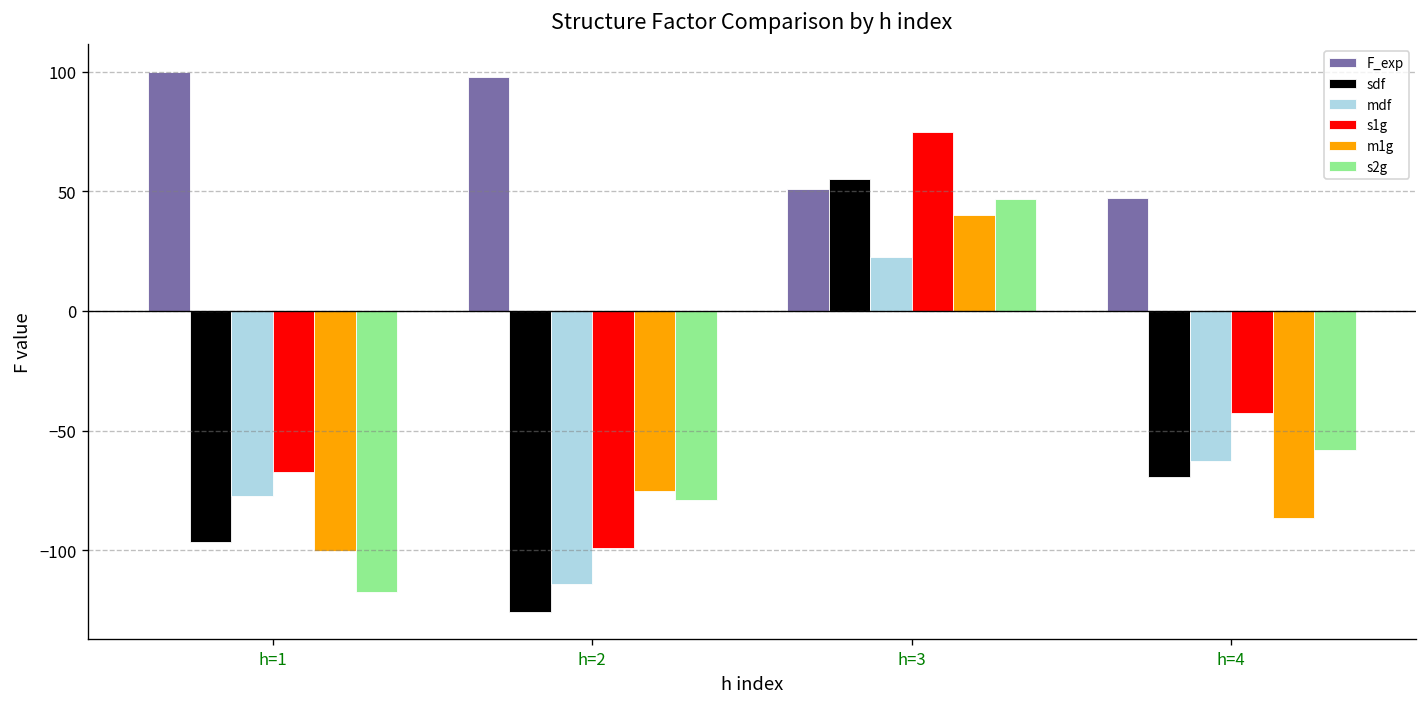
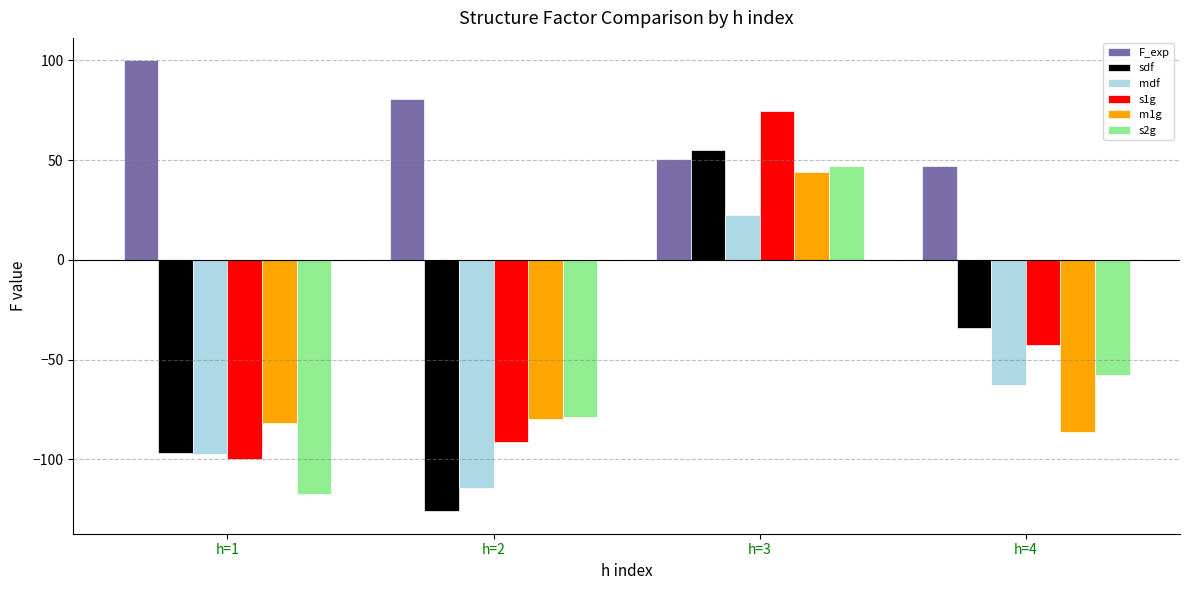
  {
    "F_exp": {
      "h=1": 100,
-     "h=2": 98,
+     "h=2": 80,
      "h=3": 51,
      "h=4": 47
    },
    "sdf": {
      "h=1": -97,
      "h=2": -126,
      "h=3": 55,
-     "h=4": -69
+     "h=4": -34
    },
    "mdf": {
-     "h=1": -77,
+     "h=1": -97,
      "h=2": -114,
      "h=3": 22,
      "h=4": -63
    },
    "s1g": {
-     "h=1": -67,
-     "h=2": -99,
+     "h=1": -100,
+     "h=2": -91,
      "h=3": 75,
      "h=4": -43
    },
    "m1g": {
-     "h=1": -100,
-     "h=2": -75,
-     "h=3": 40,
+     "h=1": -82,
+     "h=2": -80,
+     "h=3": 44,
      "h=4": -86
    },
    "s2g": {
      "h=1": -117,
      "h=2": -79,
      "h=3": 47,
      "h=4": -58
    }
  }
